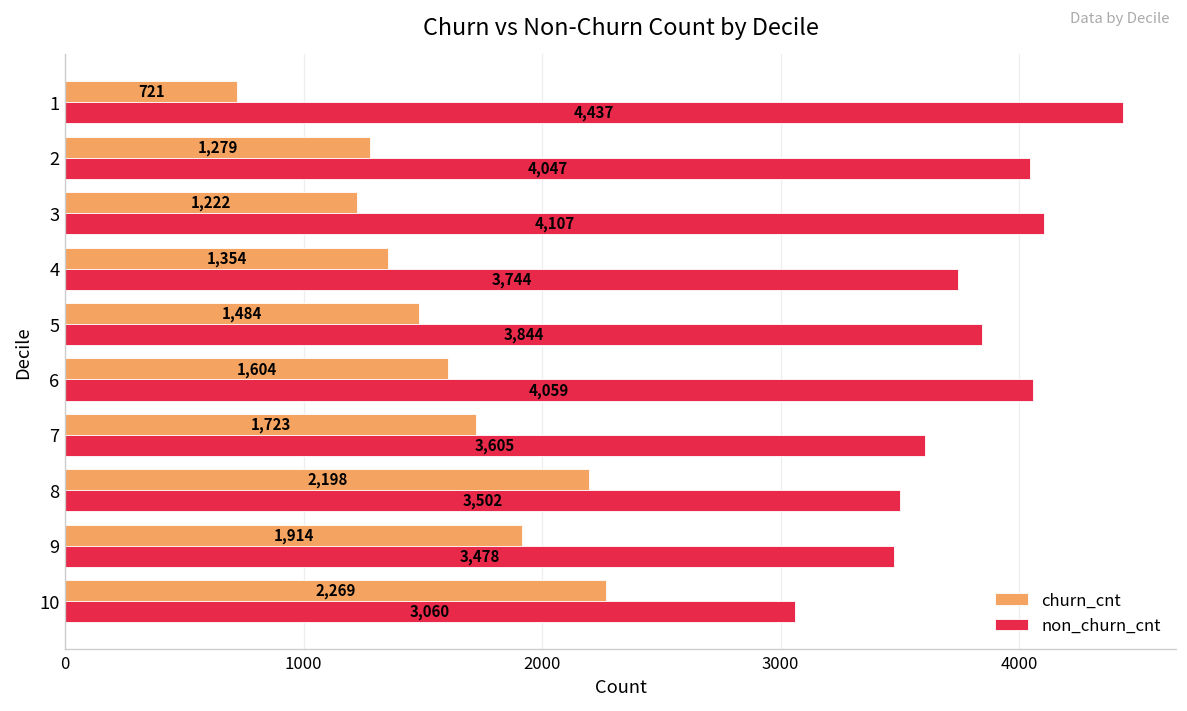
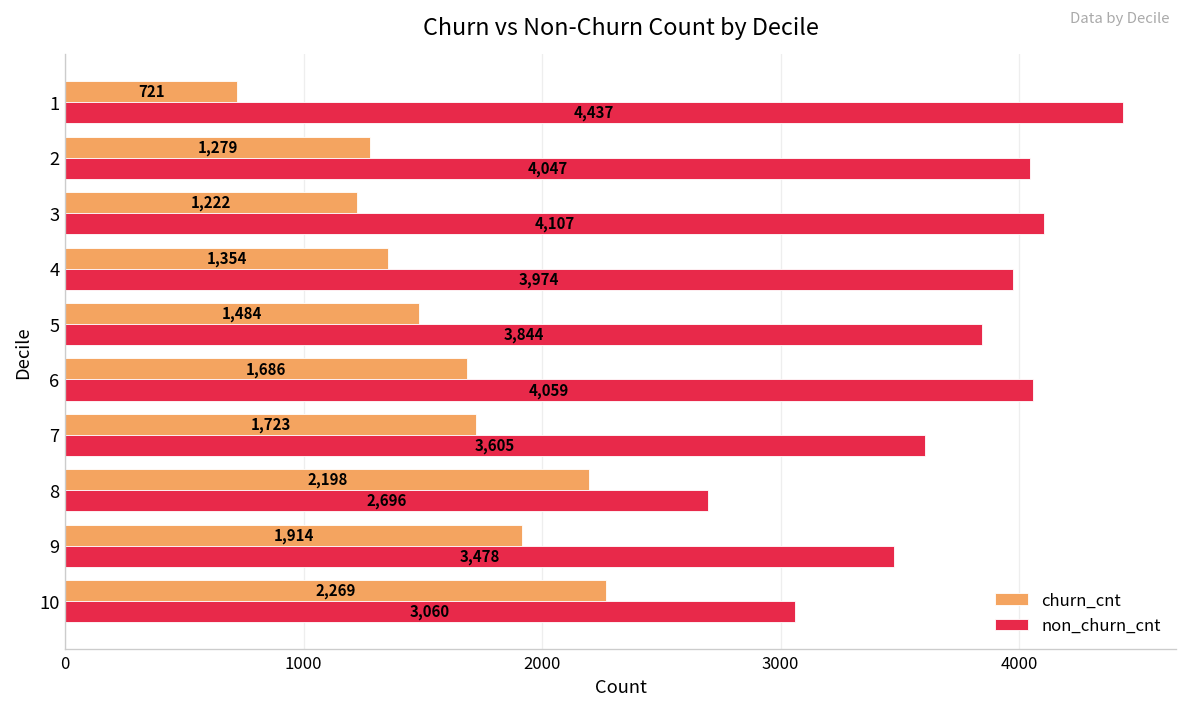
  {
    "churn_cnt": {
      "1": "721",
      "2": "1,279",
      "3": "1,222",
      "4": "1,354",
      "5": "1,484",
-     "6": "1,604",
+     "6": "1,686",
      "7": "1,723",
      "8": "2,198",
      "9": "1,914",
      "10": "2,269"
    },
    "non_churn_cnt": {
      "1": "4,437",
      "2": "4,047",
      "3": "4,107",
-     "4": "3,744",
+     "4": "3,974",
      "5": "3,844",
      "6": "4,059",
      "7": "3,605",
-     "8": "3,502",
+     "8": "2,696",
      "9": "3,478",
      "10": "3,060"
    }
  }
